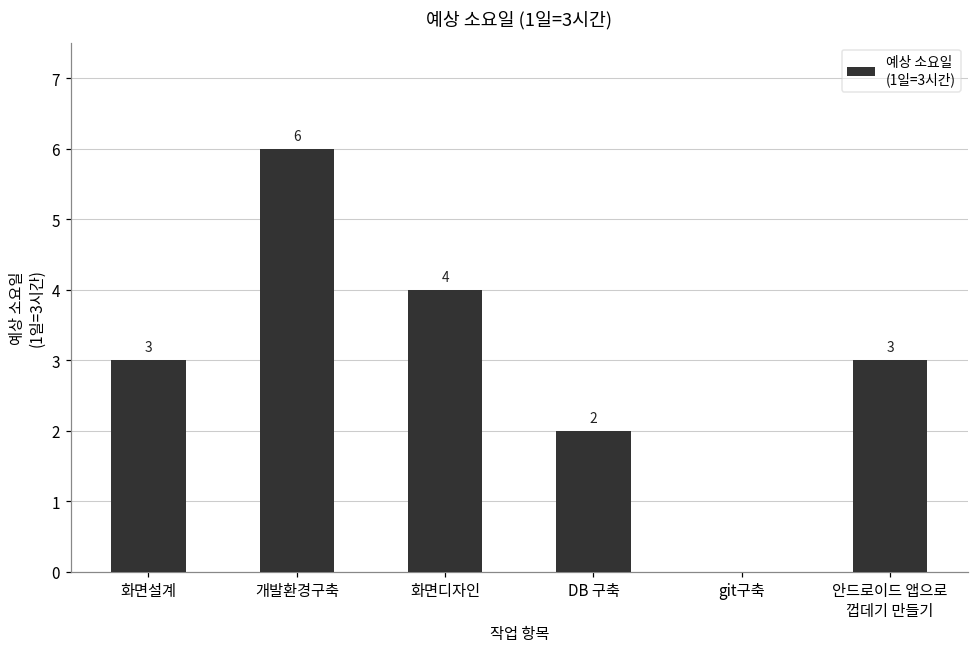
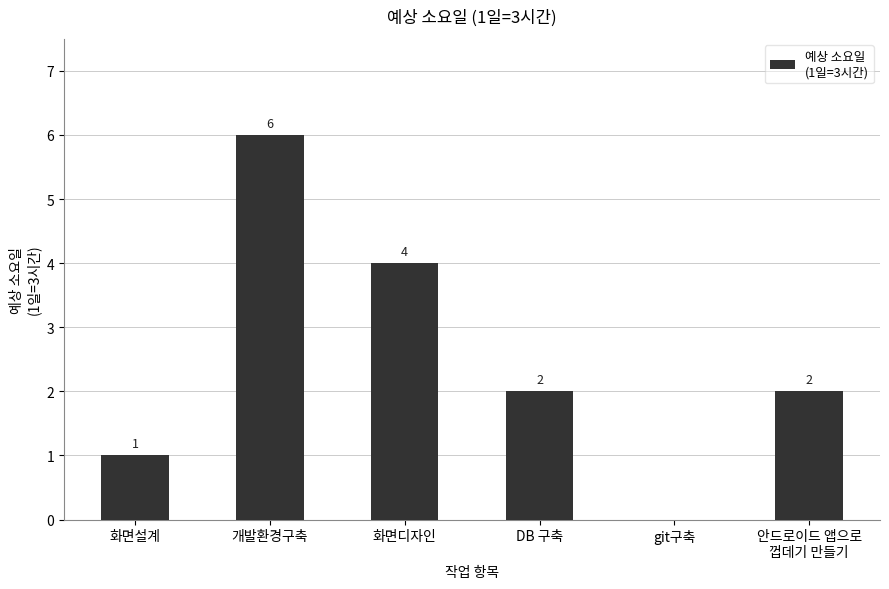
  {
-   "화면설계": 3,
+   "화면설계": 1,
    "개발환경구축": 6,
    "화면디자인": 4,
    "DB 구축": 2,
-   "안드로이드 앱으로 껍데기 만들기": 3
+   "안드로이드 앱으로 껍데기 만들기": 2
  }
